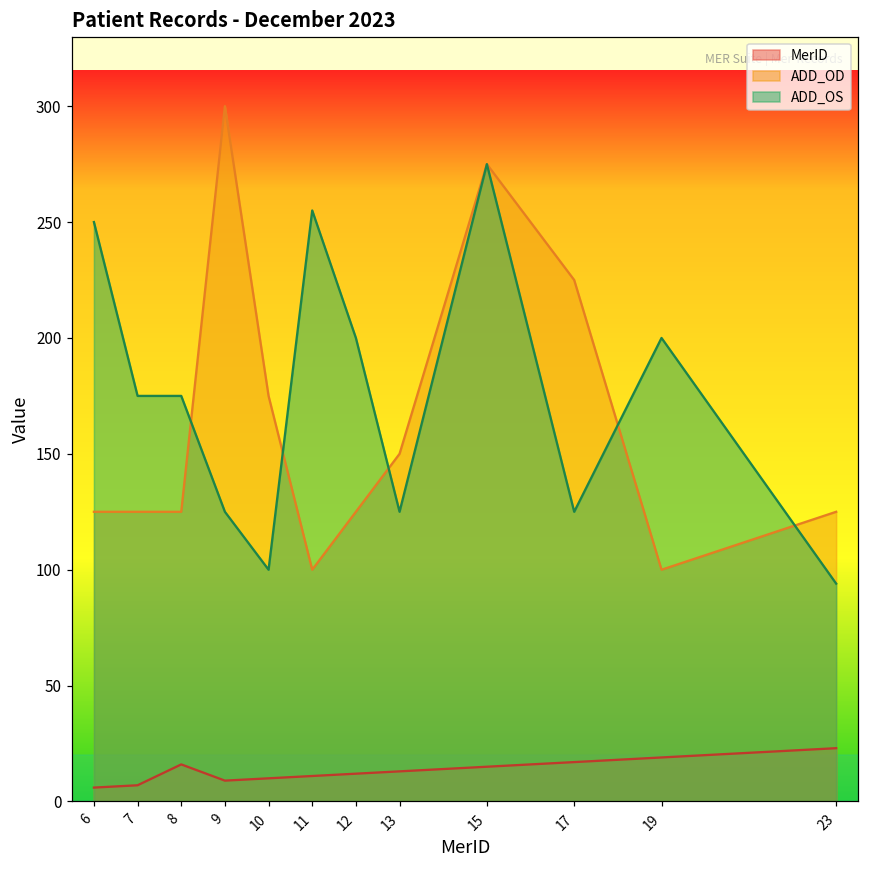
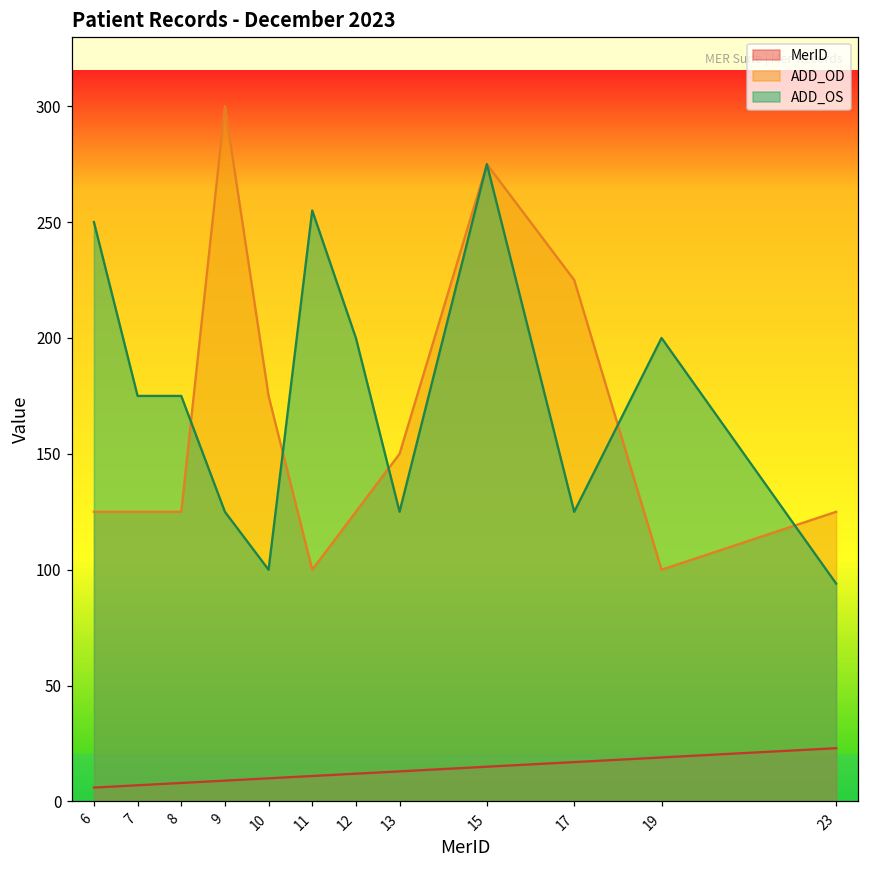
  {
    "MerID": {
      "6": 6,
      "7": 7,
-     "8": 16,
+     "8": 8,
      "9": 9,
      "10": 10,
      "11": 11,
      "12": 12,
      "13": 13,
      "15": 15,
      "17": 17,
      "19": 19,
      "23": 23
    },
    "ADD_OD": {
      "6": 125,
      "7": 125,
      "8": 125,
      "9": 300,
      "10": 175,
      "11": 100,
      "12": 125,
      "13": 150,
      "17": 225,
      "19": 100,
      "23": 125
    },
    "ADD_OS": {
      "6": 250,
      "7": 175,
      "8": 175,
      "9": 125,
      "10": 100,
      "11": 255,
      "12": 200,
      "13": 125,
      "17": 125,
      "19": 200,
      "23": 94
    }
  }
